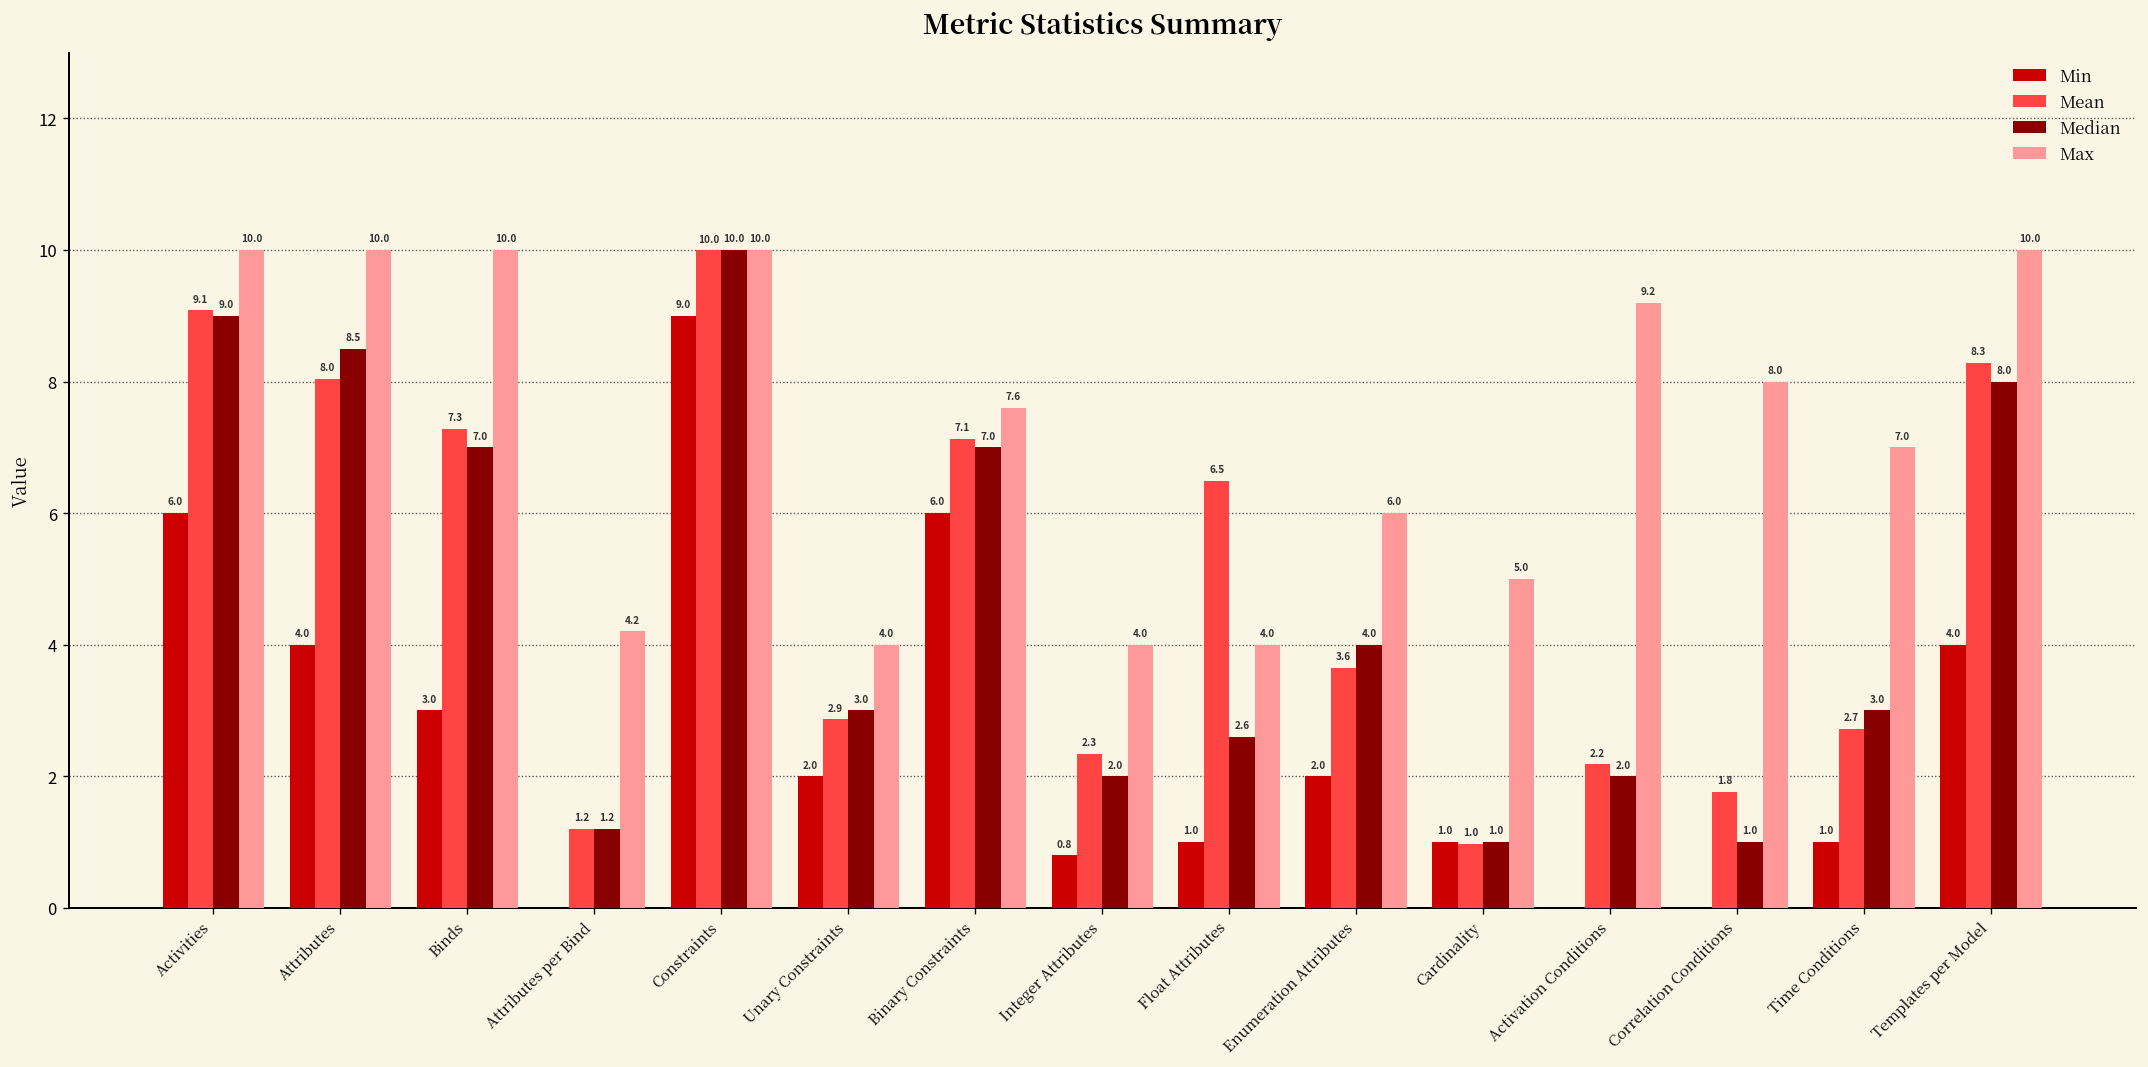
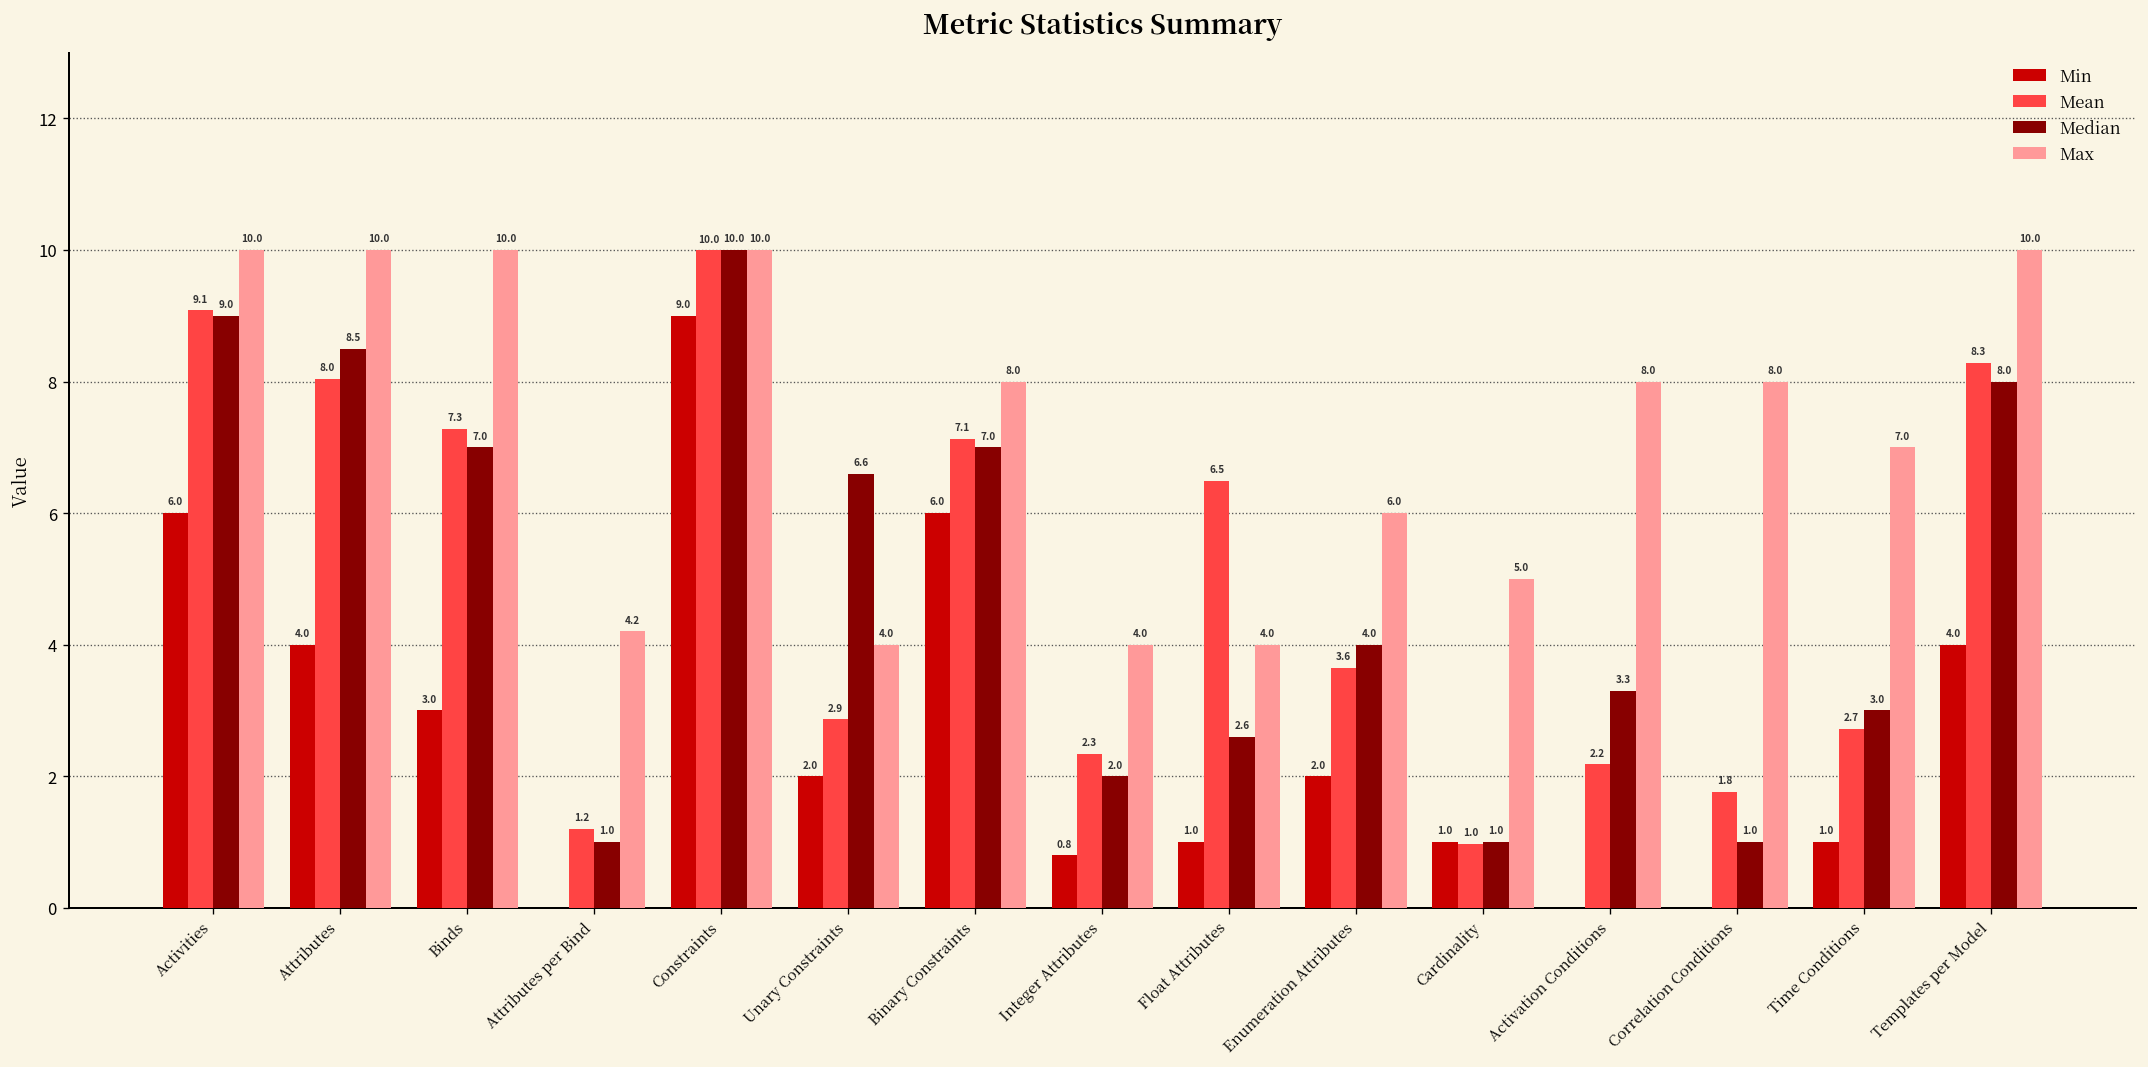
  {
    "Min": {
      "Activities": 6.0,
      "Attributes": 4.0,
      "Binds": 3.0,
      "Constraints": 9.0,
      "Unary Constraints": 2.0,
      "Binary Constraints": 6.0,
      "Integer Attributes": 0.8,
      "Float Attributes": 1.0,
      "Enumeration Attributes": 2.0,
      "Cardinality": 1.0,
      "Time Conditions": 1.0,
      "Templates per Model": 4.0
    },
    "Mean": {
      "Activities": 9.1,
      "Attributes": 8.0,
      "Binds": 7.3,
      "Attributes per Bind": 1.2,
      "Constraints": 10.0,
      "Unary Constraints": 2.9,
      "Binary Constraints": 7.1,
      "Integer Attributes": 2.3,
      "Float Attributes": 6.5,
      "Enumeration Attributes": 3.6,
      "Cardinality": 1.0,
      "Activation Conditions": 2.2,
      "Correlation Conditions": 1.8,
      "Time Conditions": 2.7,
      "Templates per Model": 8.3
    },
    "Median": {
      "Activities": 9.0,
      "Attributes": 8.5,
      "Binds": 7.0,
-     "Attributes per Bind": 1.2,
+     "Attributes per Bind": 1.0,
      "Constraints": 10.0,
-     "Unary Constraints": 3.0,
+     "Unary Constraints": 6.6,
      "Binary Constraints": 7.0,
      "Integer Attributes": 2.0,
      "Float Attributes": 2.6,
      "Enumeration Attributes": 4.0,
      "Cardinality": 1.0,
-     "Activation Conditions": 2.0,
+     "Activation Conditions": 3.3,
      "Correlation Conditions": 1.0,
      "Time Conditions": 3.0,
      "Templates per Model": 8.0
    },
    "Max": {
      "Activities": 10.0,
      "Attributes": 10.0,
      "Binds": 10.0,
      "Attributes per Bind": 4.2,
      "Constraints": 10.0,
      "Unary Constraints": 4.0,
-     "Binary Constraints": 7.6,
+     "Binary Constraints": 8.0,
      "Integer Attributes": 4.0,
      "Float Attributes": 4.0,
      "Enumeration Attributes": 6.0,
      "Cardinality": 5.0,
-     "Activation Conditions": 9.2,
+     "Activation Conditions": 8.0,
      "Correlation Conditions": 8.0,
      "Time Conditions": 7.0,
      "Templates per Model": 10.0
    }
  }
